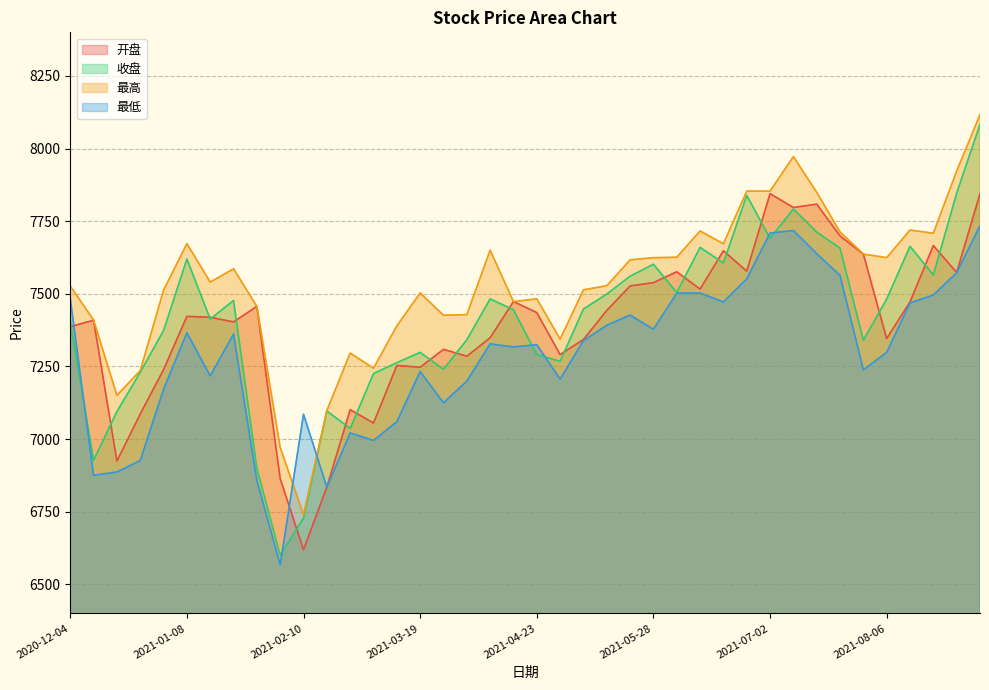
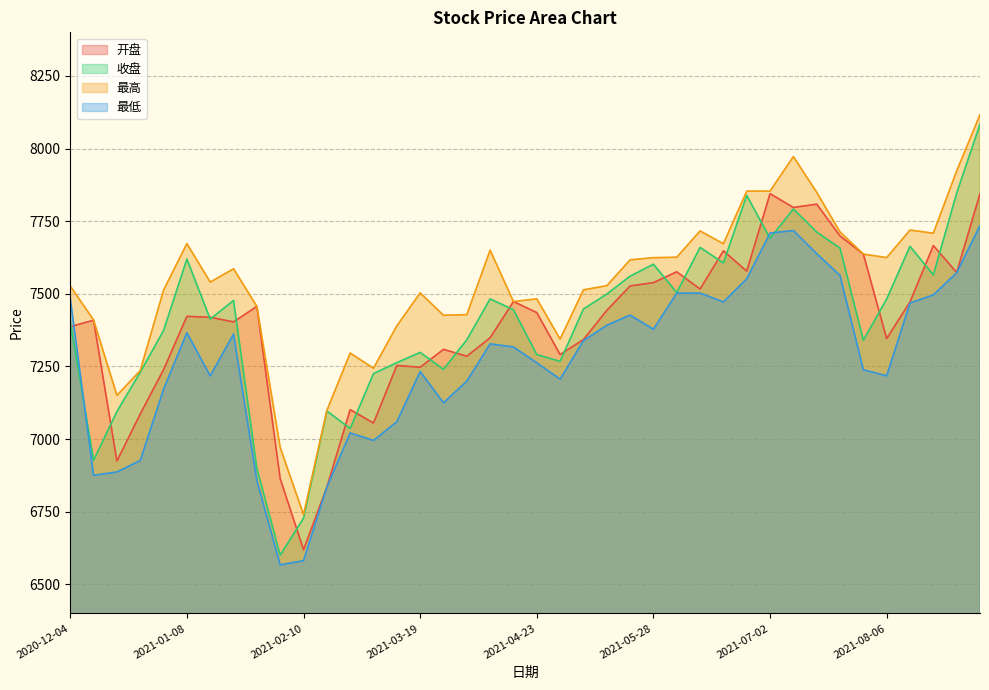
  {
    "收盘": {
      "2020-12-04": 7400,
      "2021-01-08": 7620,
      "2021-02-10": 6730,
      "2021-03-19": 7300,
      "2021-04-23": 7290,
      "2021-05-28": 7600,
      "2021-07-02": 7690,
      "2021-08-06": 7480
    },
    "最低": {
      "2020-12-04": 7480,
      "2021-01-08": 7370,
-     "2021-02-10": 7090,
+     "2021-02-10": 6580,
      "2021-03-19": 7230,
-     "2021-04-23": 7320,
+     "2021-04-23": 7260,
      "2021-05-28": 7380,
      "2021-07-02": 7710,
-     "2021-08-06": 7300
+     "2021-08-06": 7220
    }
  }
